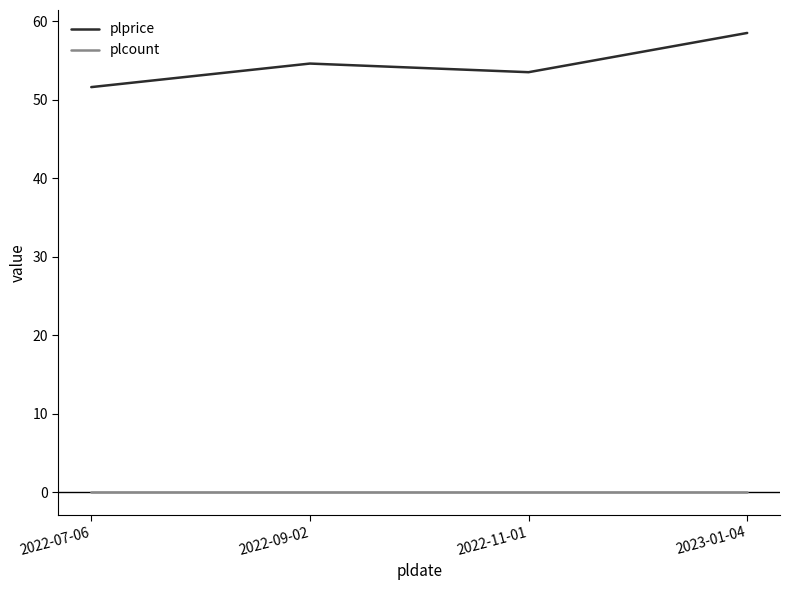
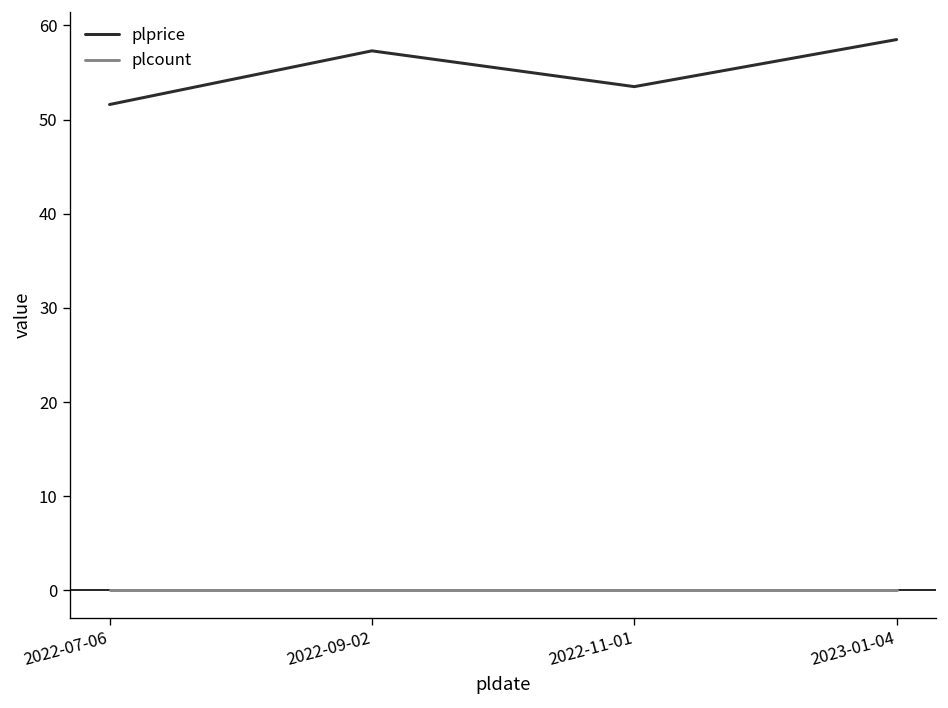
  {
    "plprice": {
      "2022-07-06": 52,
-     "2022-09-02": 55,
+     "2022-09-02": 57,
      "2022-11-01": 54,
      "2023-01-04": 59
    },
    "plcount": {
      "2022-07-06": 0,
      "2022-09-02": 0,
      "2022-11-01": 0,
      "2023-01-04": 0
    }
  }
